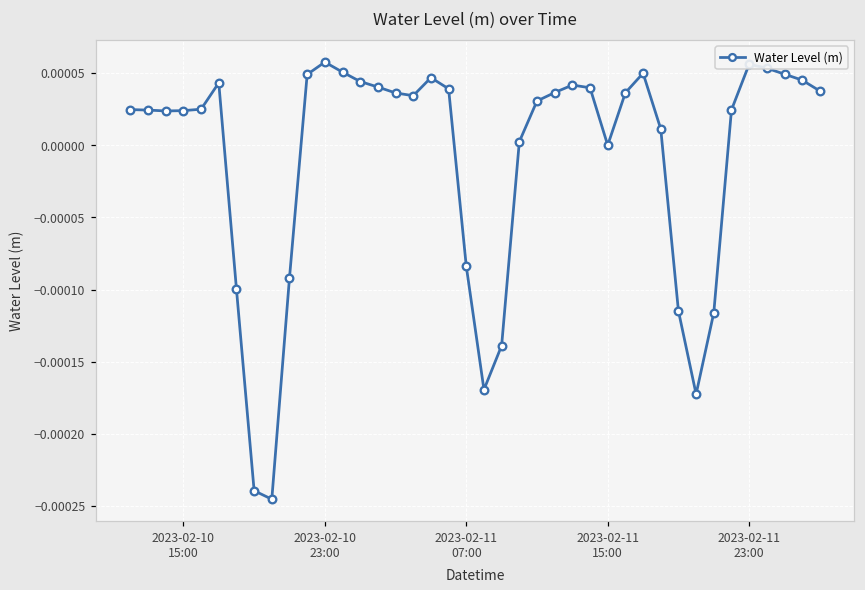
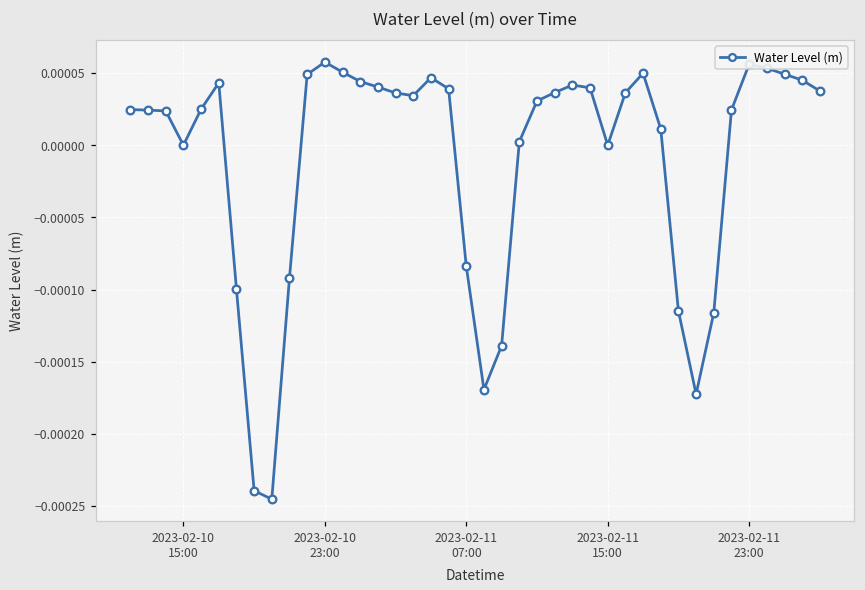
  {
-   "2023-02-10 15:00": 0.00002,
+   "2023-02-10 15:00": 0.00000,
    "2023-02-10 23:00": 0.000058,
    "2023-02-11 07:00": -0.000084,
    "2023-02-11 15:00": 0.00000
  }
